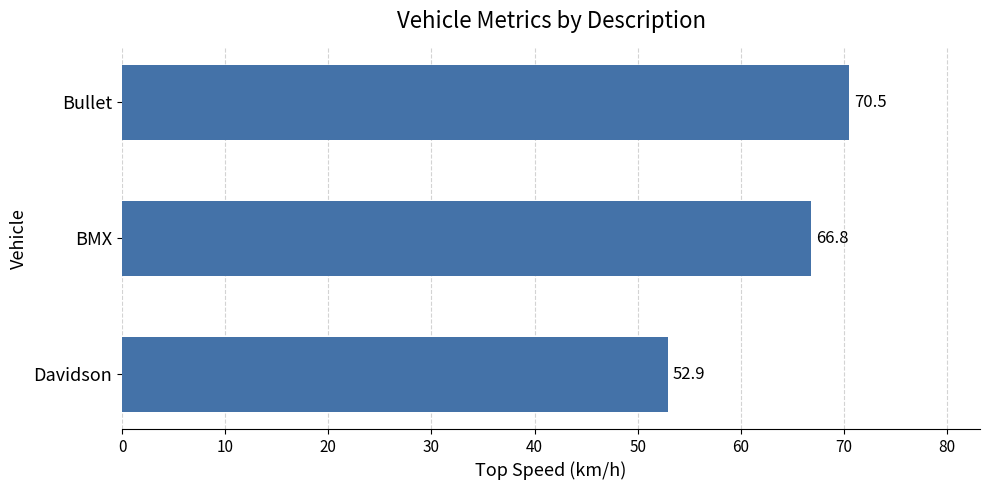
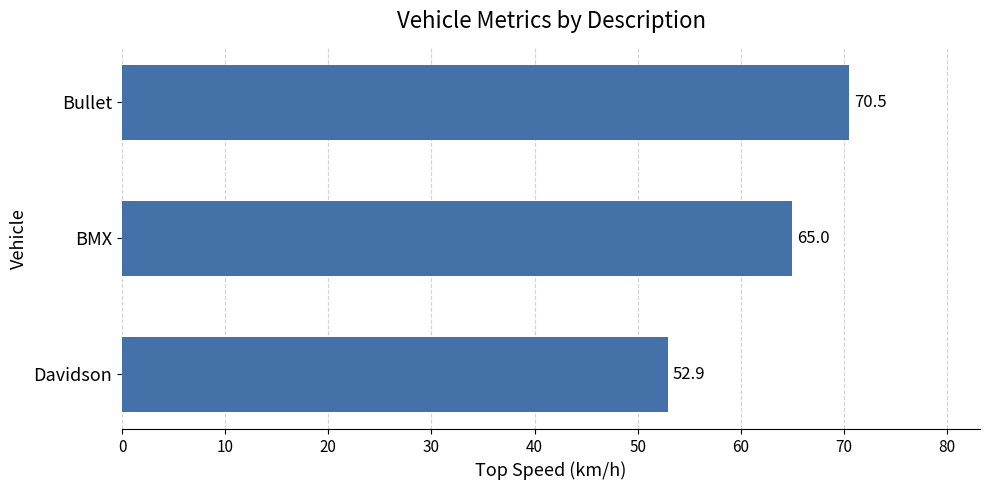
  {
    "Bullet": 70.5,
-   "BMX": 66.8,
+   "BMX": 65.0,
    "Davidson": 52.9
  }
